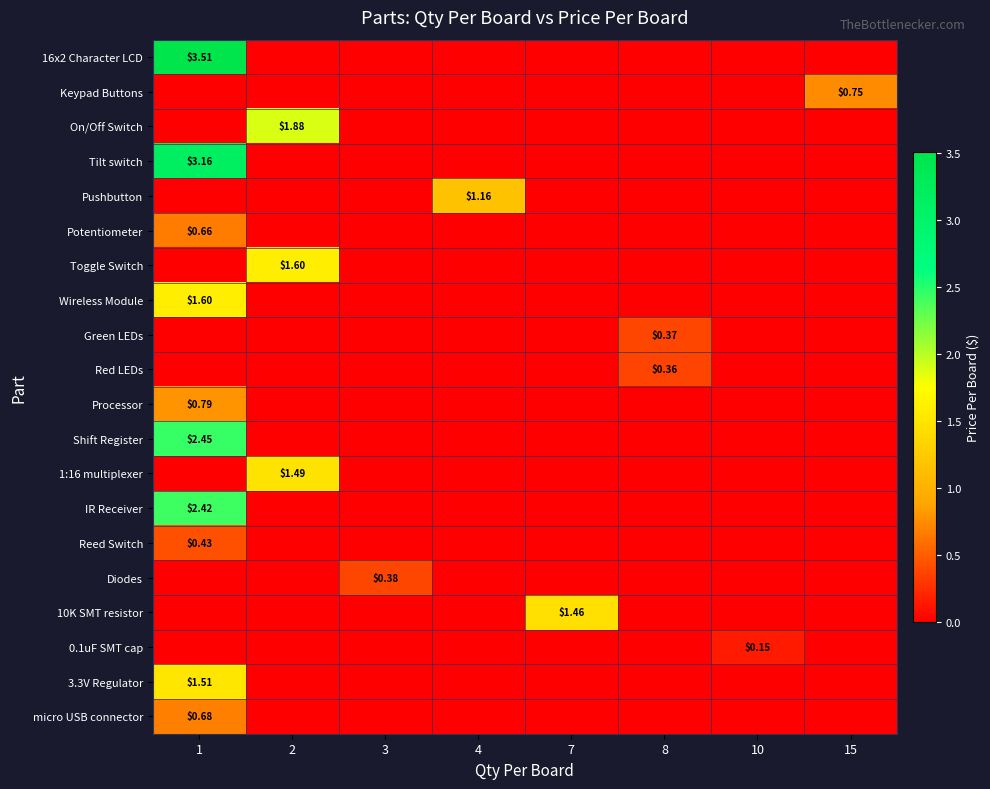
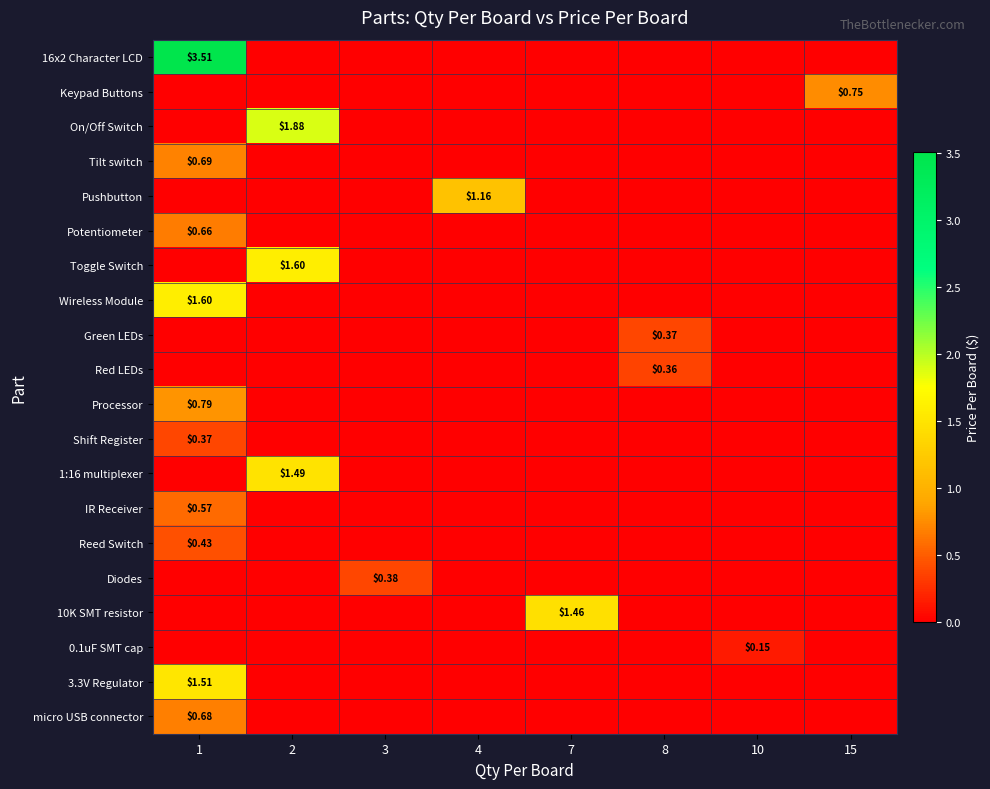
  {
    "16x2 Character LCD": {
      "1": "$3.51"
    },
    "Keypad Buttons": {
      "15": "$0.75"
    },
    "On/Off Switch": {
      "2": "$1.88"
    },
    "Tilt switch": {
-     "1": "$3.16"
+     "1": "$0.69"
    },
    "Pushbutton": {
      "4": "$1.16"
    },
    "Potentiometer": {
      "1": "$0.66"
    },
    "Toggle Switch": {
      "2": "$1.60"
    },
    "Wireless Module": {
      "1": "$1.60"
    },
    "Green LEDs": {
      "8": "$0.37"
    },
    "Red LEDs": {
      "8": "$0.36"
    },
    "Processor": {
      "1": "$0.79"
    },
    "Shift Register": {
-     "1": "$2.45"
+     "1": "$0.37"
    },
    "1:16 multiplexer": {
      "2": "$1.49"
    },
    "IR Receiver": {
-     "1": "$2.42"
+     "1": "$0.57"
    },
    "Reed Switch": {
      "1": "$0.43"
    },
    "Diodes": {
      "3": "$0.38"
    },
    "10K SMT resistor": {
      "7": "$1.46"
    },
    "0.1uF SMT cap": {
      "10": "$0.15"
    },
    "3.3V Regulator": {
      "1": "$1.51"
    },
    "micro USB connector": {
      "1": "$0.68"
    }
  }
